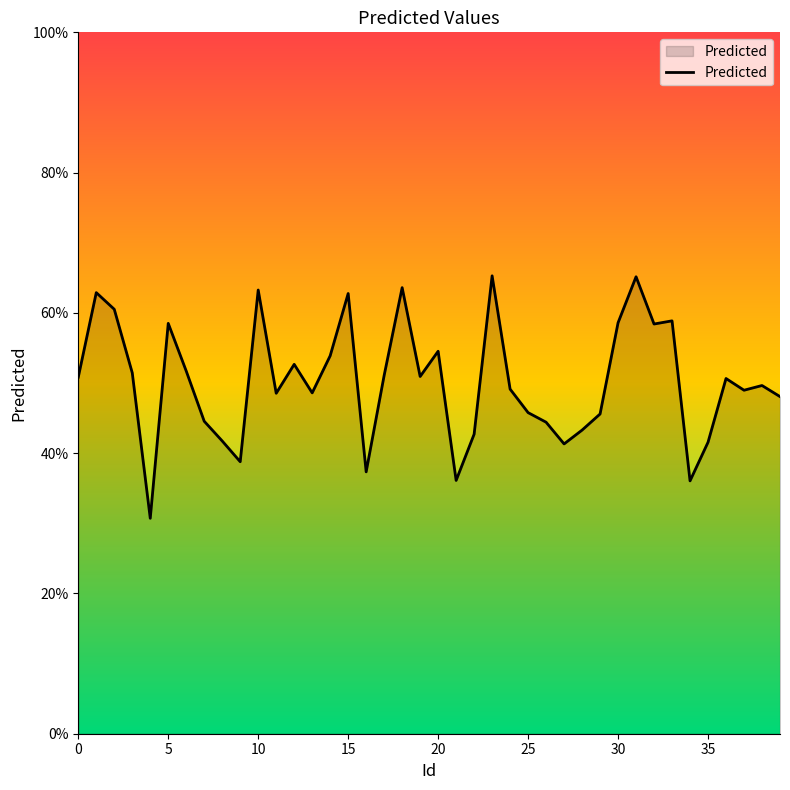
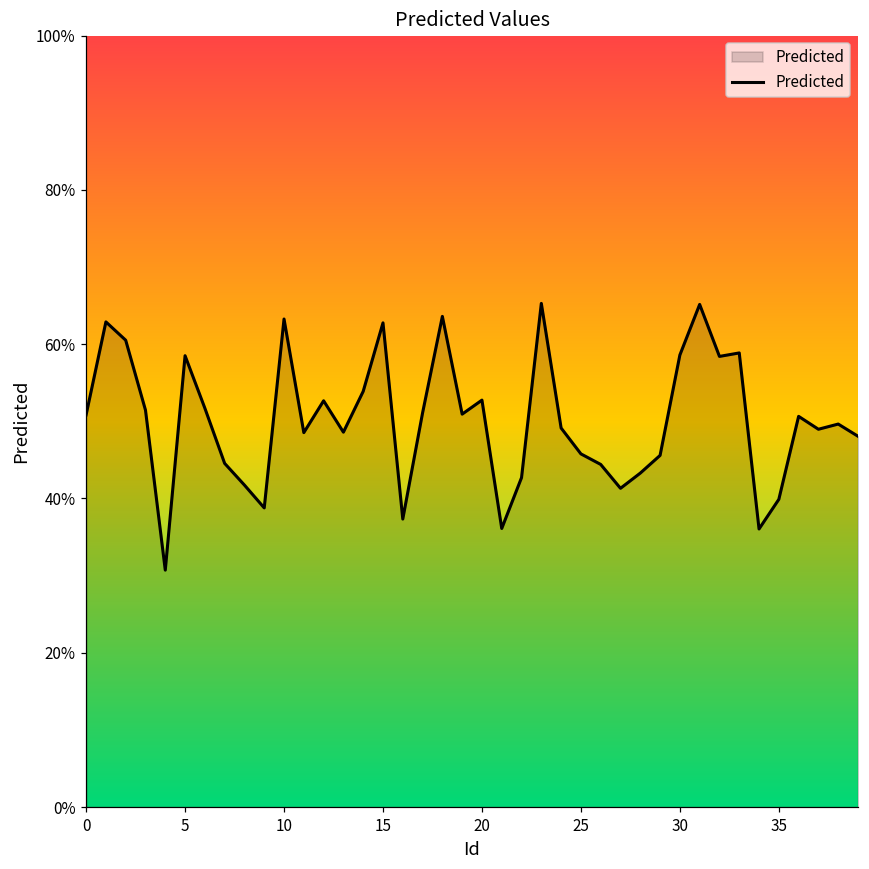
  {
    "0": "51%",
    "5": "59%",
    "10": "63%",
    "15": "63%",
-   "20": "55%",
+   "20": "53%",
    "25": "46%",
    "30": "59%",
-   "35": "42%"
+   "35": "40%"
  }
